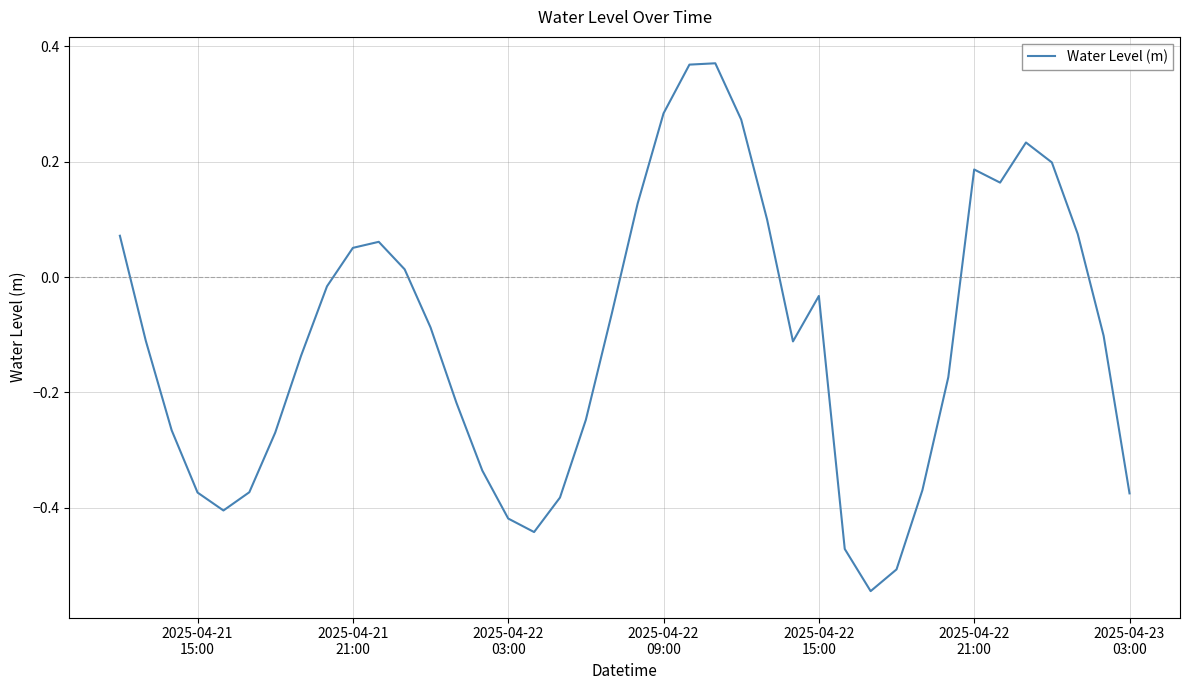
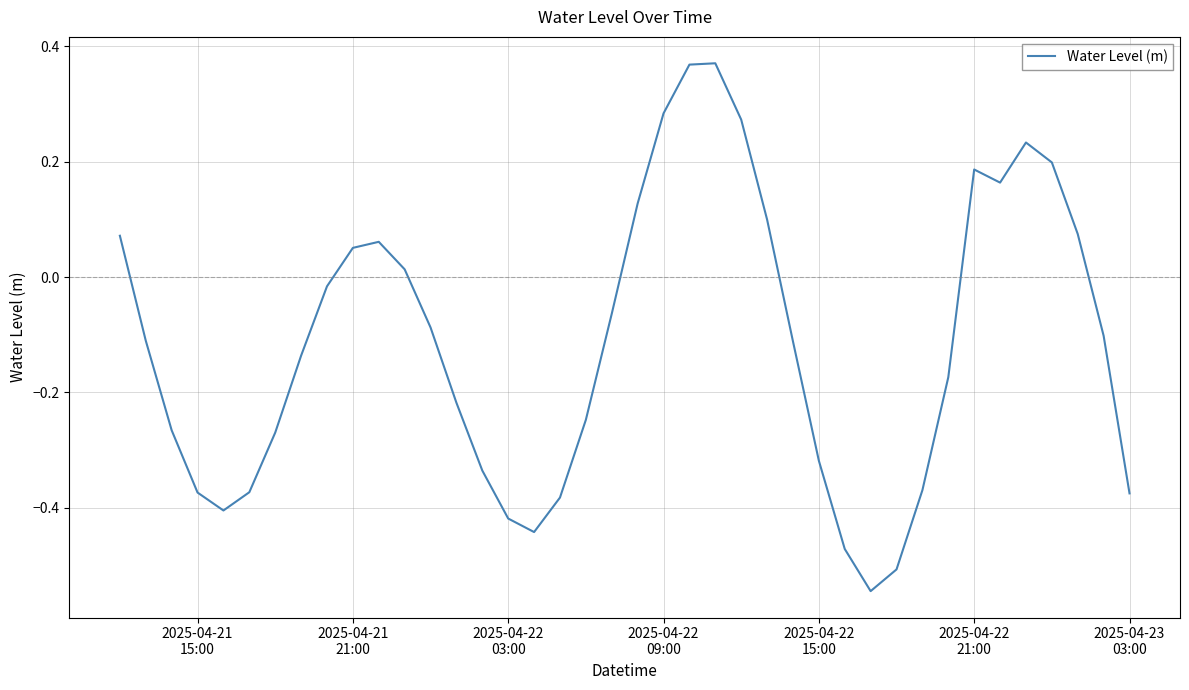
  {
    "2025-04-21 15:00": -0.37,
    "2025-04-21 21:00": 0.05,
    "2025-04-22 03:00": -0.42,
    "2025-04-22 09:00": 0.28,
-   "2025-04-22 15:00": -0.03,
+   "2025-04-22 15:00": -0.32,
    "2025-04-22 21:00": 0.19,
    "2025-04-23 03:00": -0.37
  }
